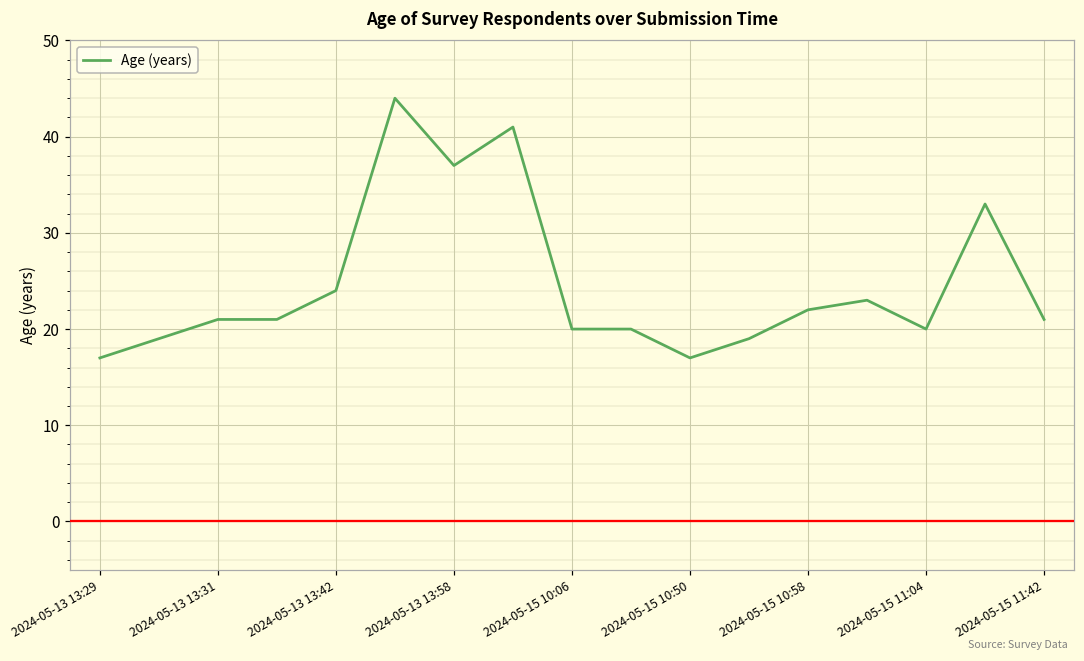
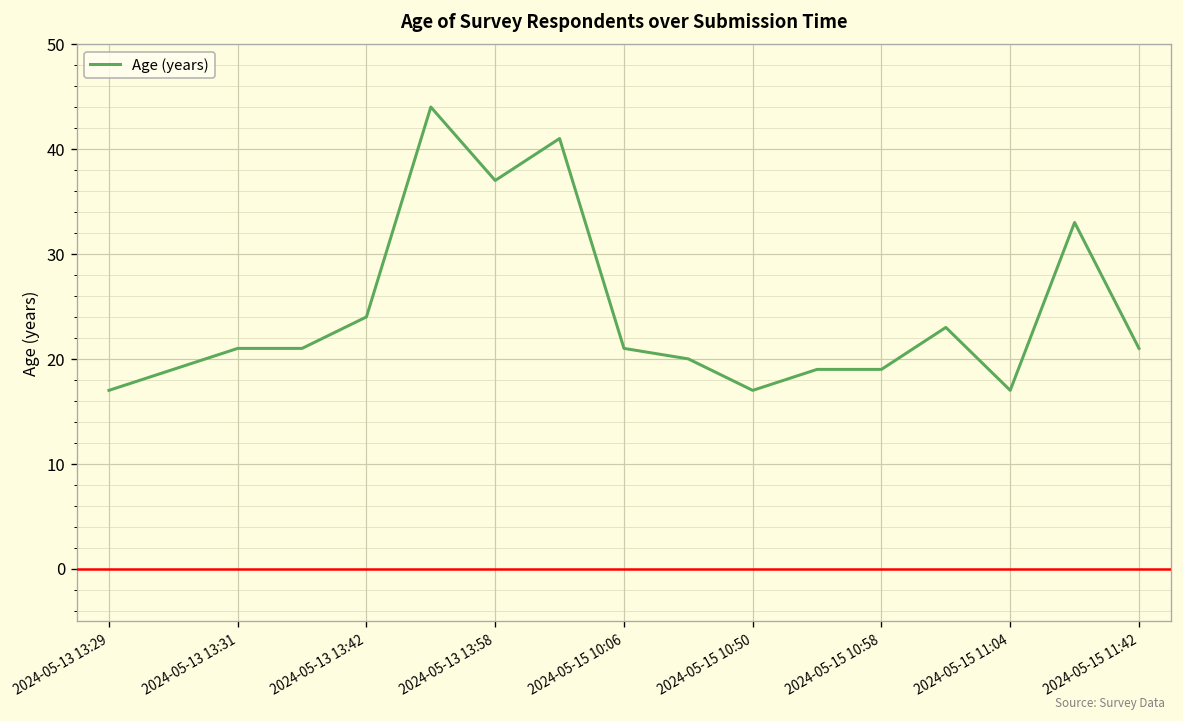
  {
    "2024-05-13 13:29": 17,
    "2024-05-13 13:42": 24,
    "2024-05-13 13:58": 37,
-   "2024-05-15 10:06": 20,
+   "2024-05-15 10:06": 21,
    "2024-05-15 10:50": 17,
-   "2024-05-15 10:58": 22,
-   "2024-05-15 11:04": 20,
+   "2024-05-15 10:58": 19,
+   "2024-05-15 11:04": 17,
    "2024-05-15 11:42": 21
  }
